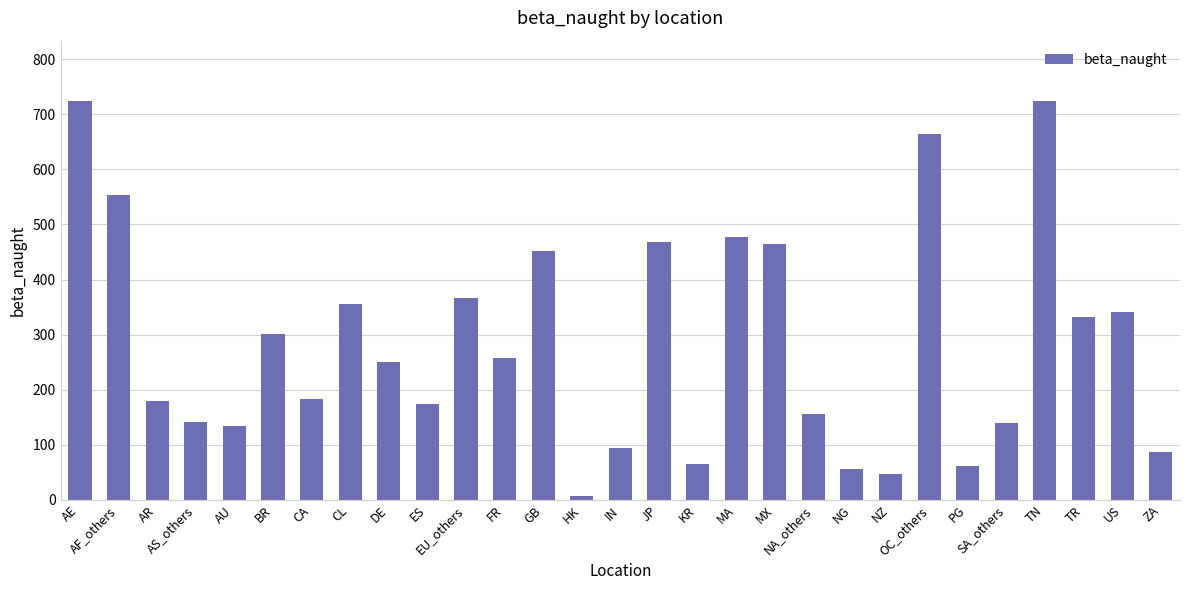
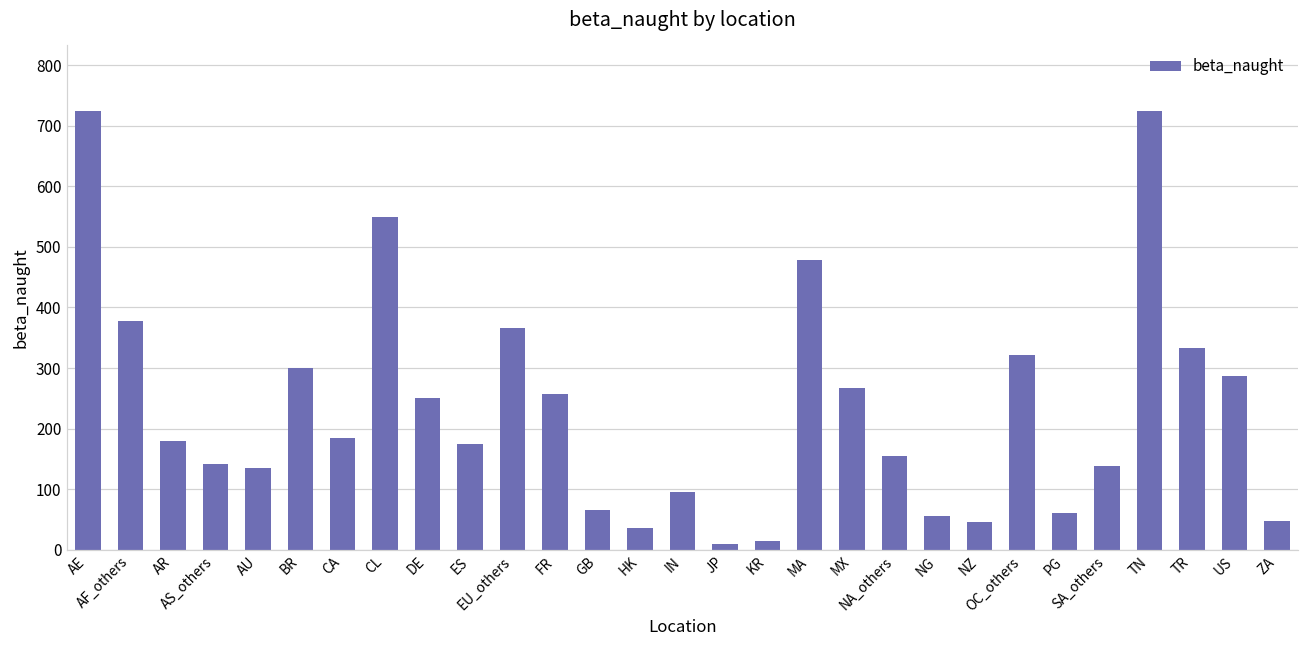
  {
    "AE": 720,
-   "AF_others": 550,
+   "AF_others": 380,
    "AR": 180,
    "AS_others": 140,
    "AU": 130,
    "BR": 300,
    "CA": 180,
-   "CL": 360,
+   "CL": 550,
    "DE": 250,
    "ES": 170,
    "EU_others": 370,
    "FR": 260,
-   "GB": 450,
-   "HK": 10,
+   "GB": 70,
+   "HK": 40,
    "IN": 90,
-   "JP": 470,
-   "KR": 70,
+   "JP": 10,
+   "KR": 10,
    "MA": 480,
-   "MX": 460,
+   "MX": 270,
    "NA_others": 160,
    "NG": 60,
    "NZ": 50,
-   "OC_others": 660,
+   "OC_others": 320,
    "PG": 60,
    "SA_others": 140,
    "TN": 720,
    "TR": 330,
-   "US": 340,
-   "ZA": 90
+   "US": 290,
+   "ZA": 50
  }
